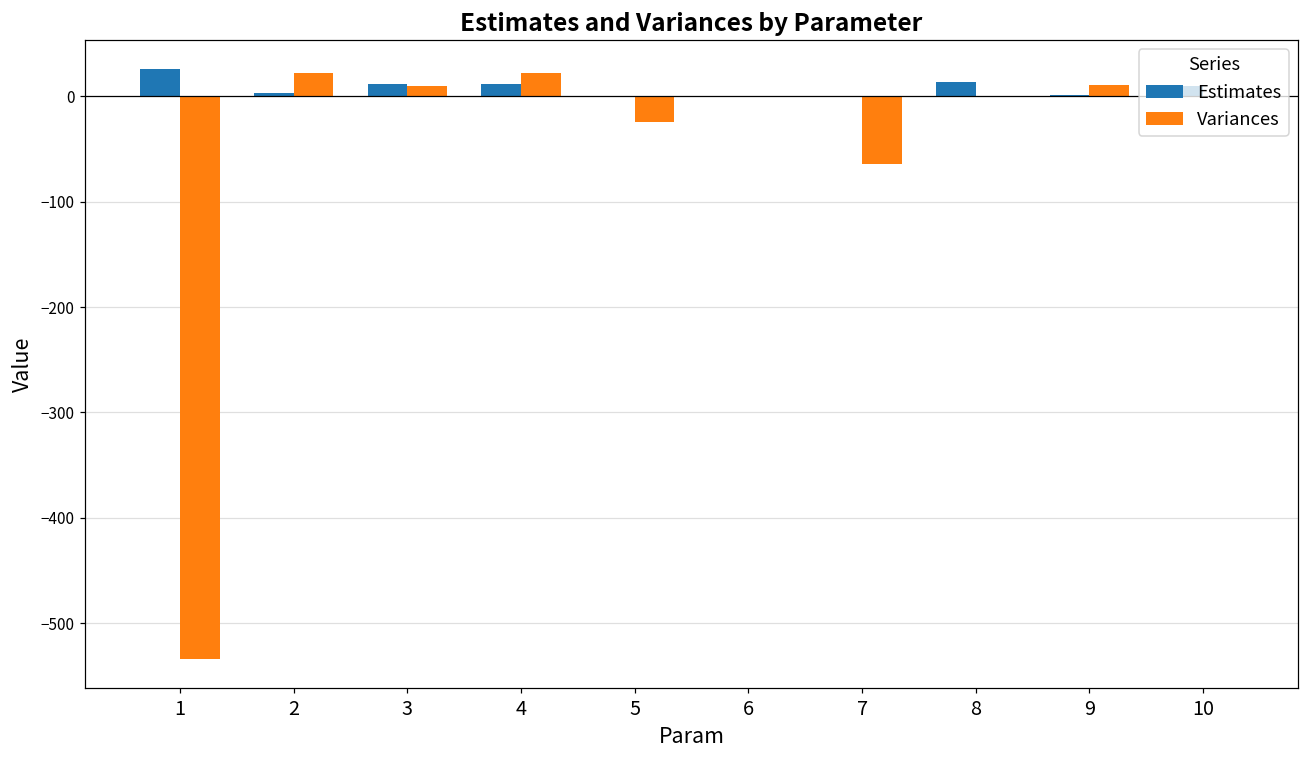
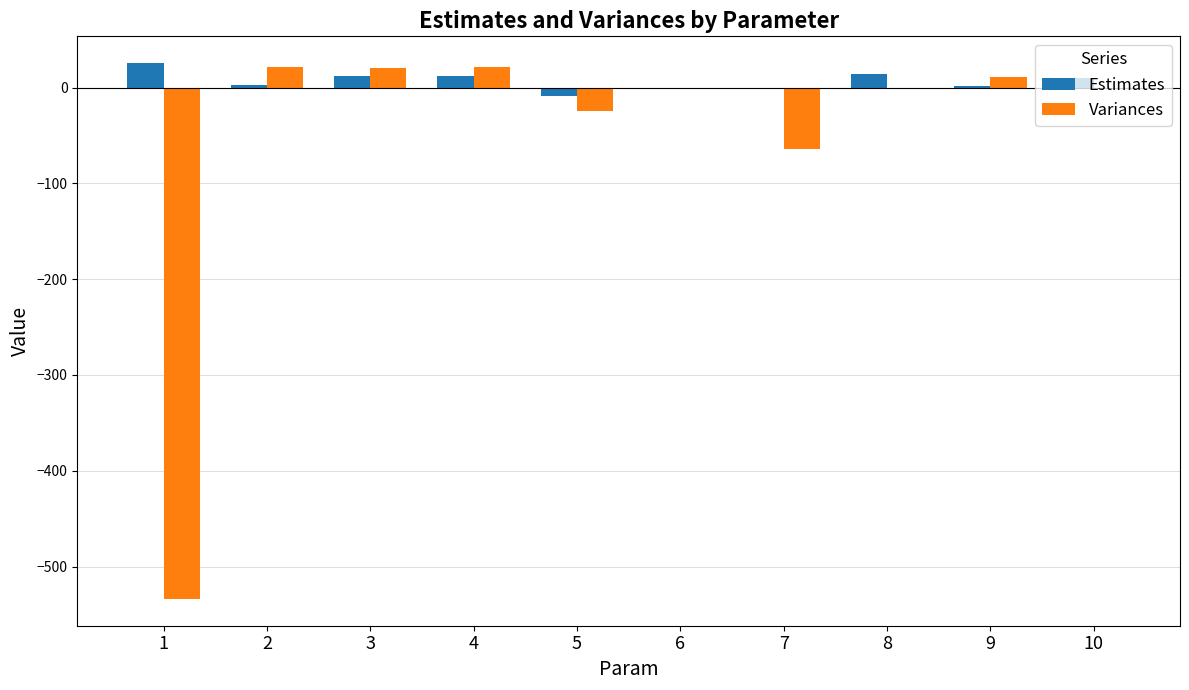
  {
    "Estimates": {
      "1": 30,
      "2": 0,
      "3": 10,
      "4": 10,
-     "5": 0,
+     "5": -10,
      "8": 10
    },
    "Variances": {
      "1": -530,
      "2": 20,
-     "3": 10,
+     "3": 20,
      "4": 20,
      "5": -20,
      "7": -60,
      "9": 10
    }
  }
